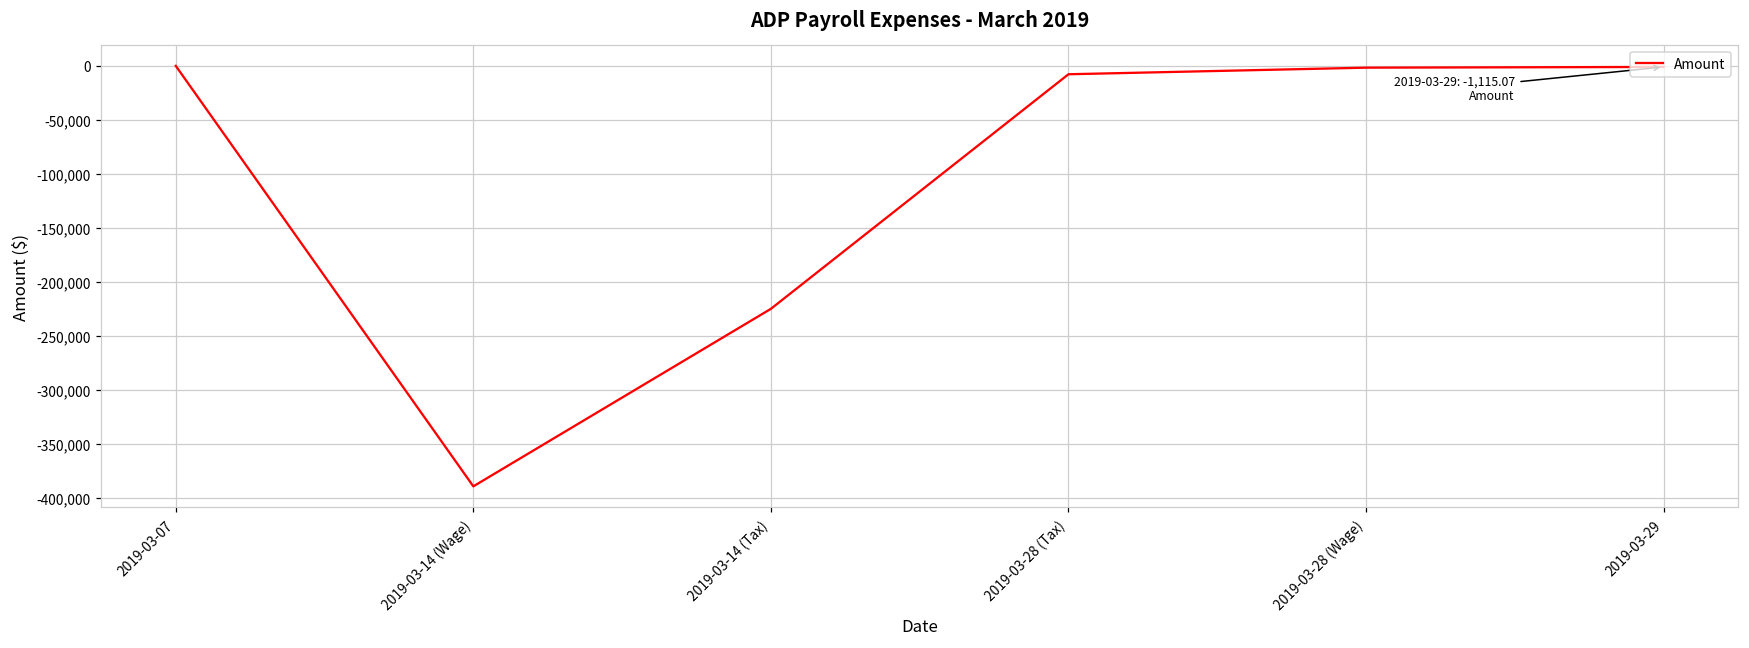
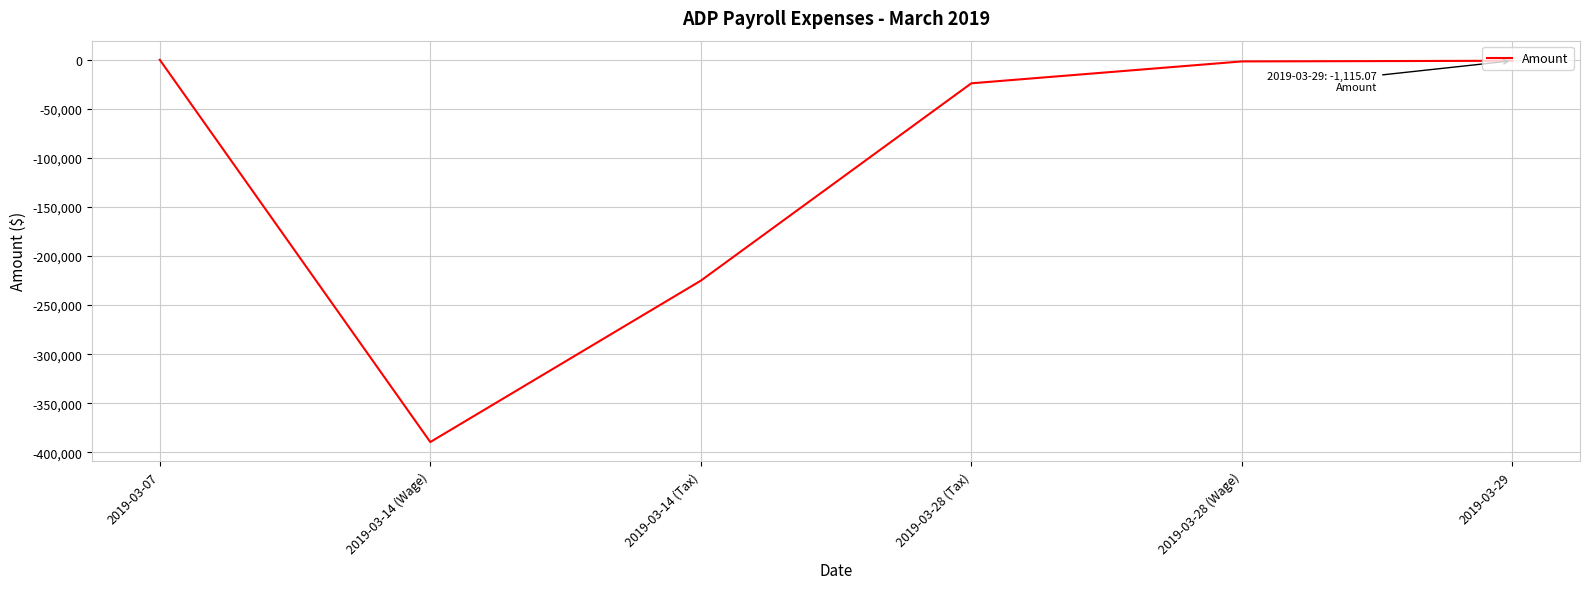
  {
    "2019-03-07": "0",
    "2019-03-14 (Wage)": "-390,000",
    "2019-03-14 (Tax)": "-230,000",
-   "2019-03-28 (Tax)": "-10,000",
+   "2019-03-28 (Tax)": "-20,000",
    "2019-03-28 (Wage)": "0"
  }
